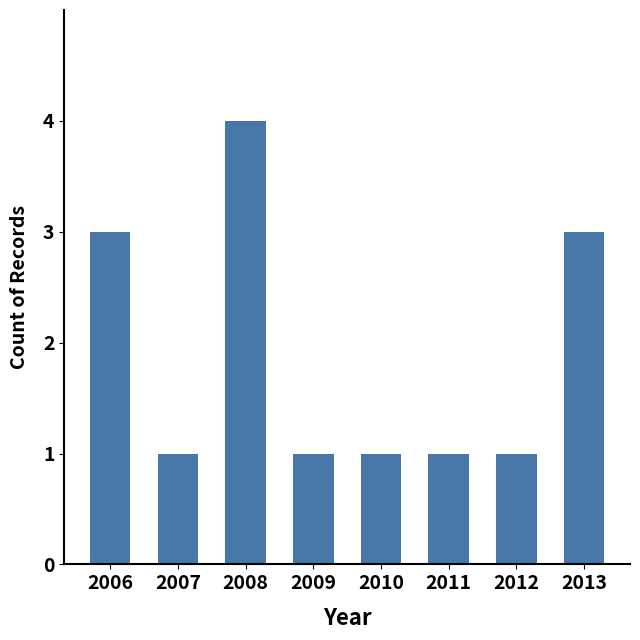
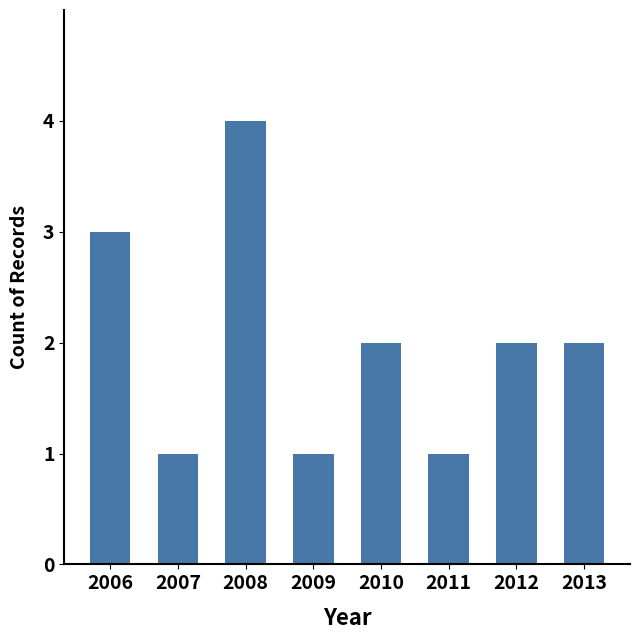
  {
    "2006": 3,
    "2007": 1,
    "2008": 4,
    "2009": 1,
-   "2010": 1,
+   "2010": 2,
    "2011": 1,
-   "2012": 1,
-   "2013": 3
+   "2012": 2,
+   "2013": 2
  }
